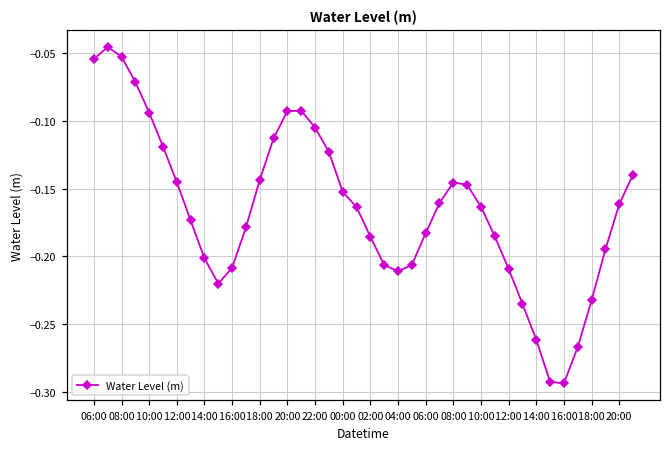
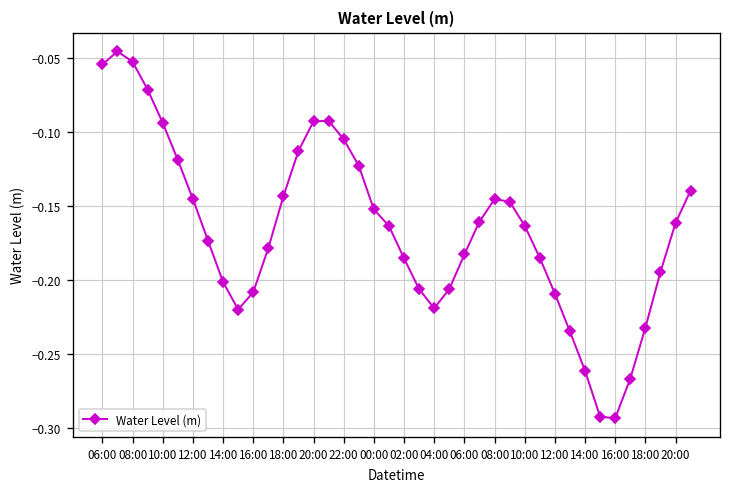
  {
    "22:00": -0.105,
    "00:00": -0.152,
    "02:00": -0.186,
-   "04:00": -0.211
+   "04:00": -0.219
  }
